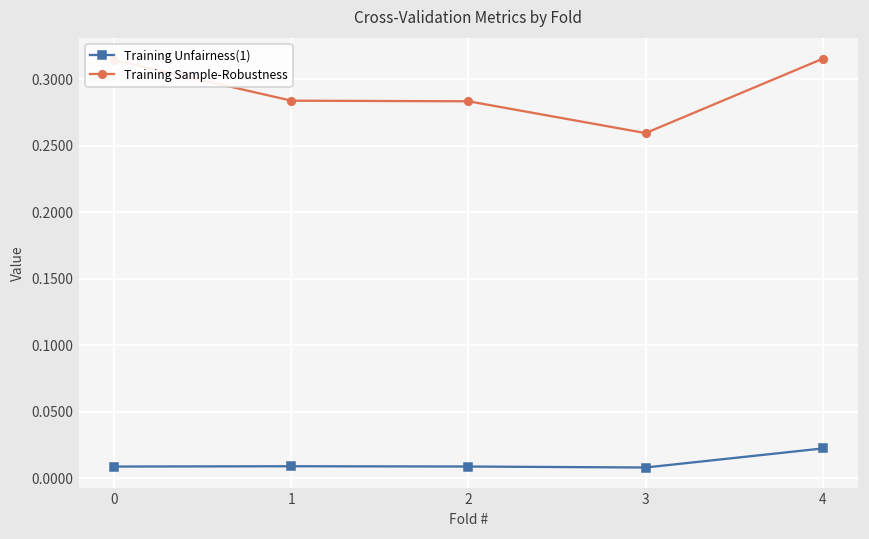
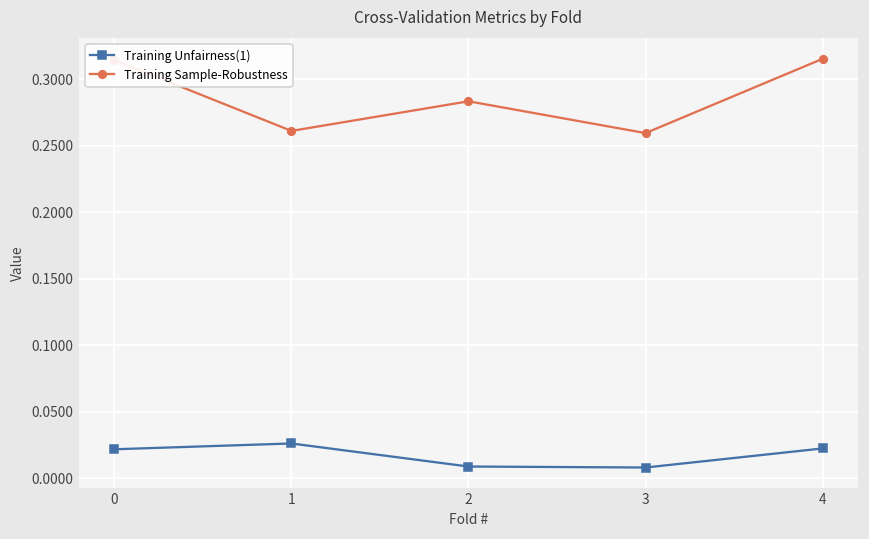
  {
    "Training Unfairness(1)": {
-     "0": 0.009,
-     "1": 0.009,
+     "0": 0.022,
+     "1": 0.026,
      "2": 0.009,
      "3": 0.008,
      "4": 0.022
    },
    "Training Sample-Robustness": {
-     "1": 0.284,
+     "1": 0.261,
      "2": 0.284,
      "3": 0.260,
      "4": 0.315
    }
  }
